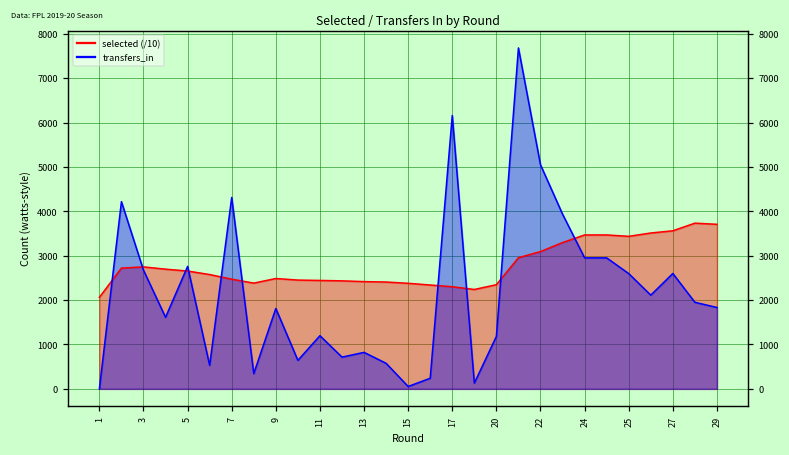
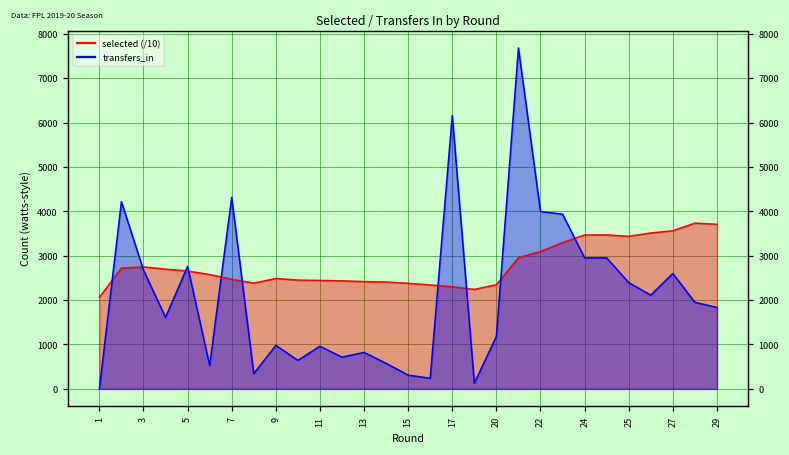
  {
    "transfers_in": {
      "1": 0,
      "3": 2700,
      "5": 2800,
      "7": 4300,
-     "9": 1800,
-     "11": 1200,
+     "9": 1000,
+     "11": 1000,
      "13": 800,
-     "15": 100,
+     "15": 300,
      "17": 6200,
      "20": 1200,
-     "22": 5100,
-     "25": 2600,
+     "22": 4000,
+     "25": 2400,
      "27": 2600,
      "29": 1800
    }
  }
